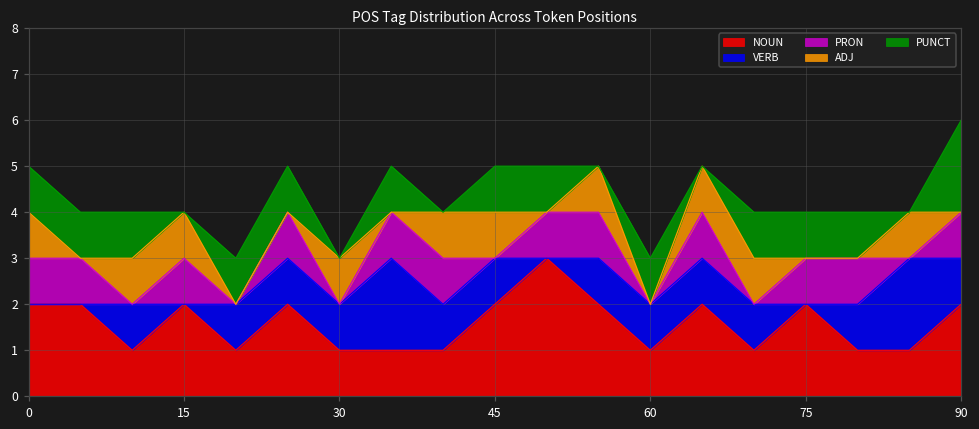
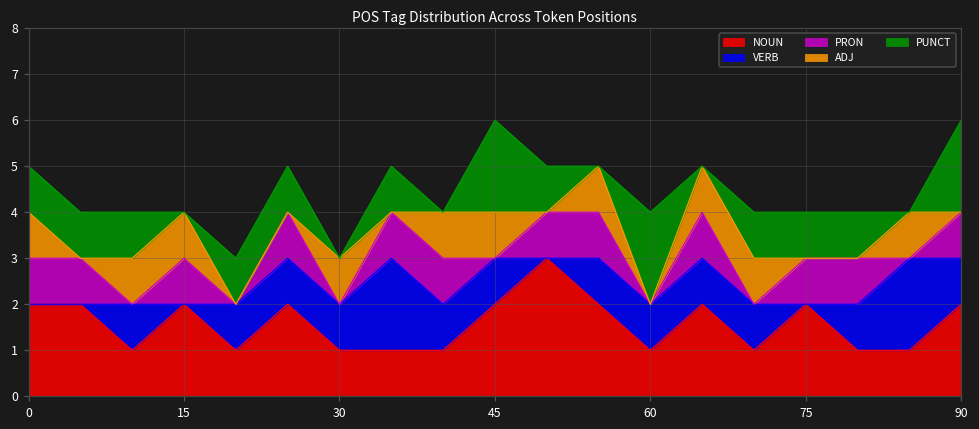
  {
    "NOUN": {
      "30": 1,
      "45": 2,
      "60": 1,
      "90": 2
    },
    "VERB": {
      "90": 3
    },
    "PRON": {
      "0": 3,
      "15": 3
    },
    "ADJ": {
      "0": 1,
      "45": 1
    },
    "PUNCT": {
      "0": 1,
-     "45": 1,
-     "60": 1,
+     "45": 2,
+     "60": 2,
      "75": 1,
      "90": 2
    }
  }
